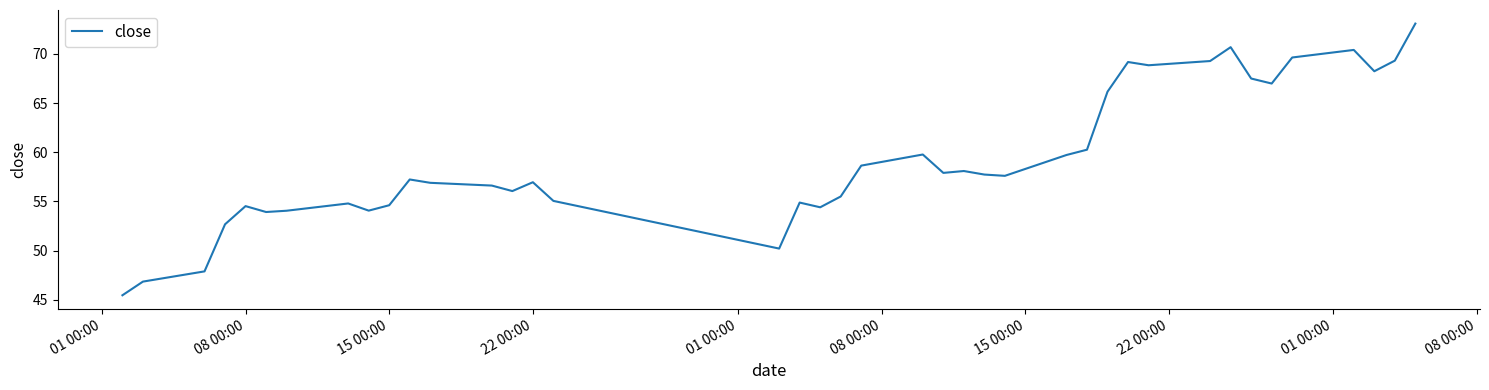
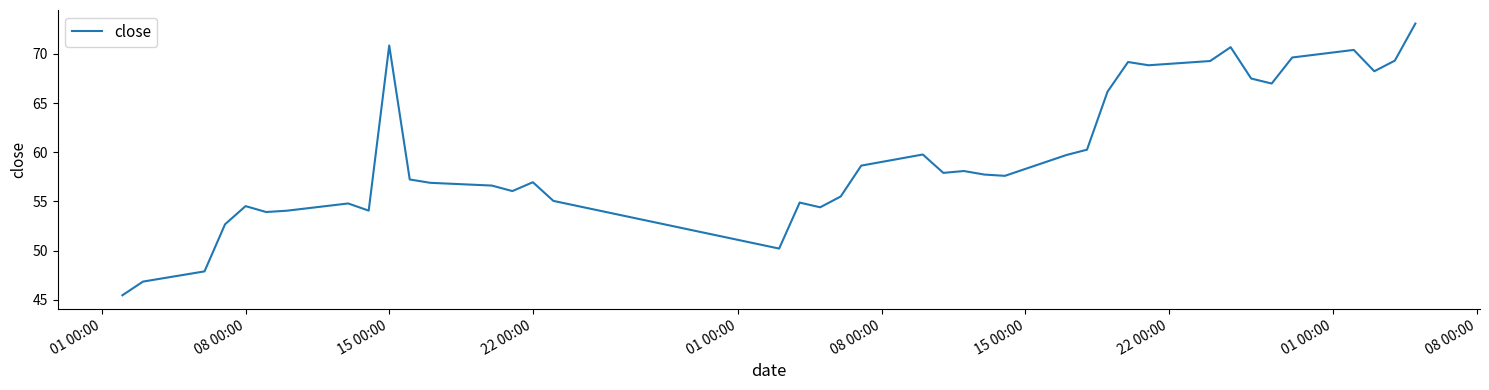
  {
    "08 00:00": 55,
-   "15 00:00": 55,
+   "15 00:00": 71,
    "22 00:00": 57
  }
